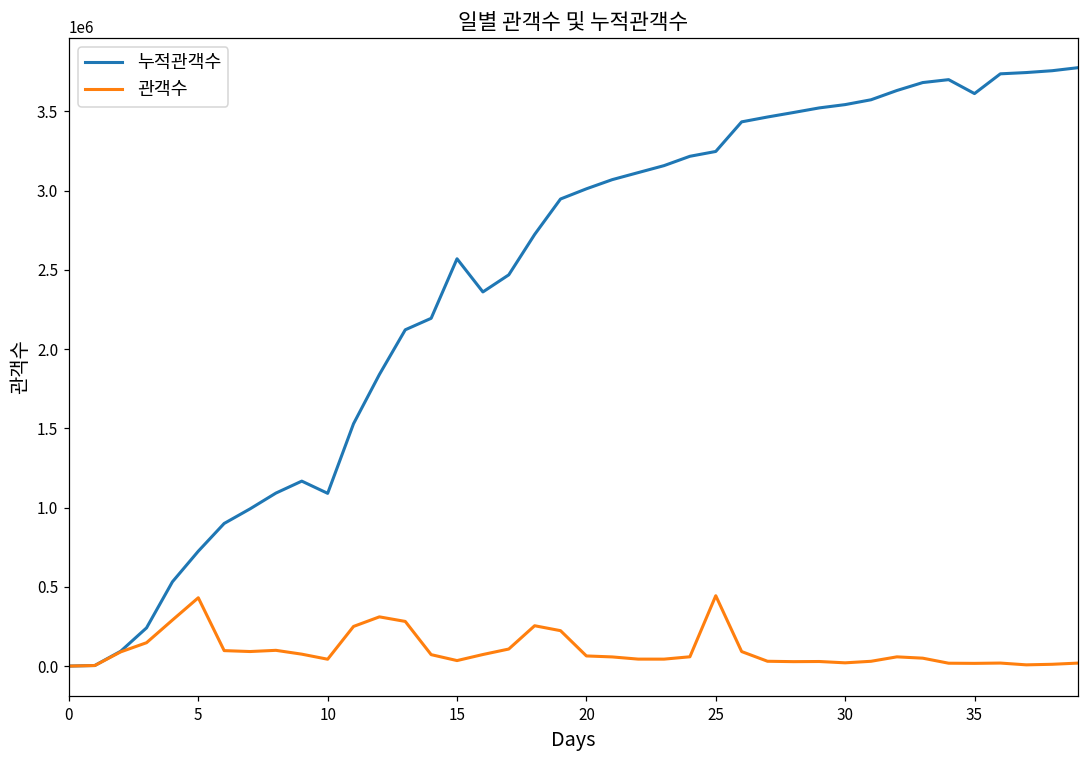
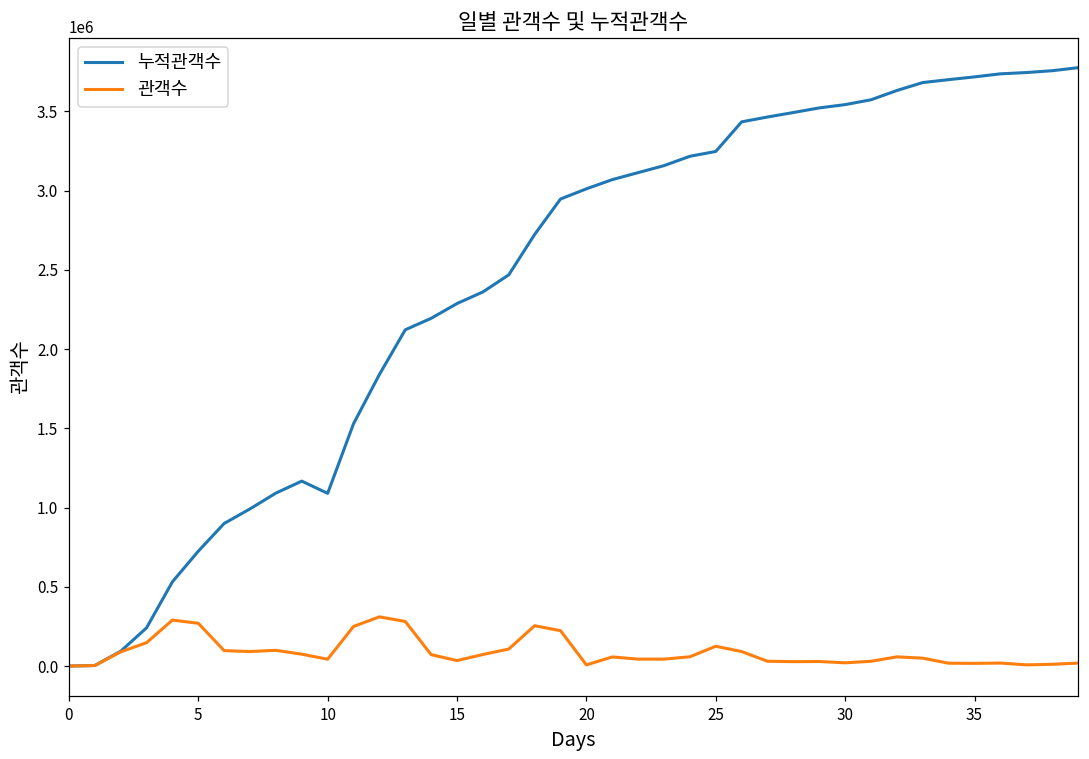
  {
    "누적관객수": {
      "5": 720000,
      "10": 1090000,
-     "15": 2570000,
+     "15": 2290000,
      "20": 3010000,
      "25": 3250000,
      "30": 3540000,
-     "35": 3610000
+     "35": 3720000
    },
    "관객수": {
-     "5": 430000,
+     "5": 270000,
      "10": 40000,
      "15": 30000,
-     "20": 60000,
-     "25": 440000,
+     "20": 10000,
+     "25": 130000,
      "30": 20000,
      "35": 20000
    }
  }
